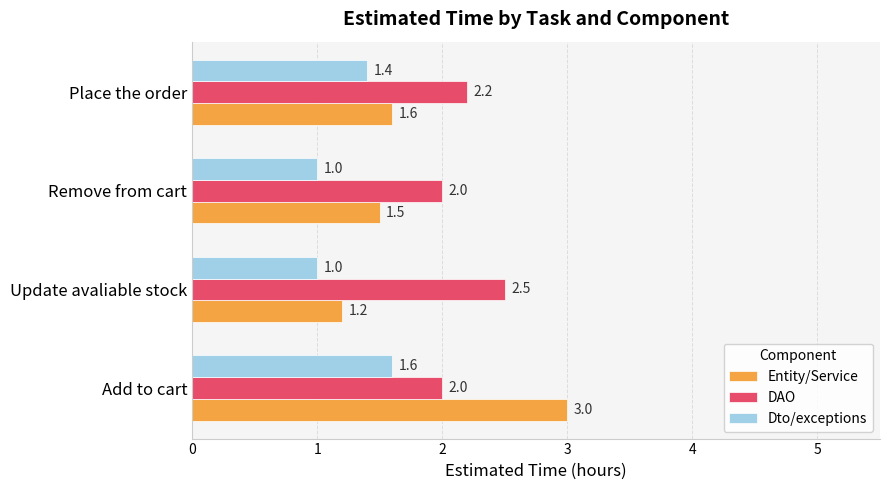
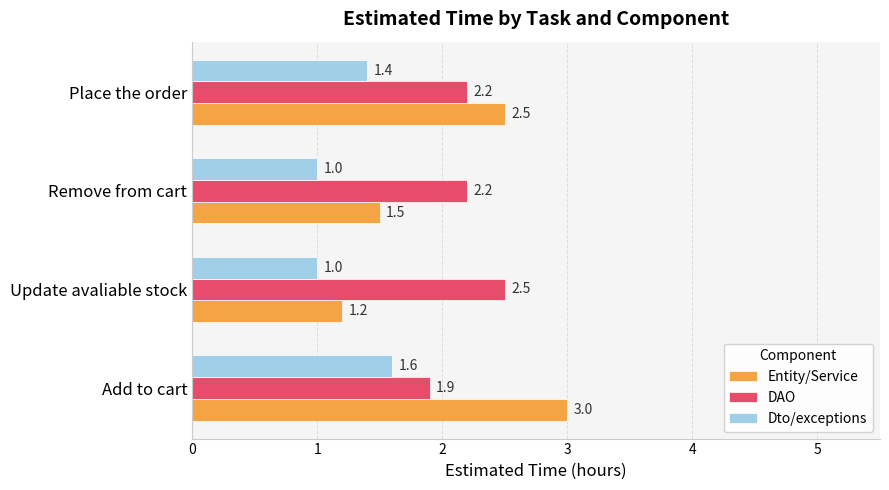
  {
    "Entity/Service": {
-     "Place the order": 1.6,
+     "Place the order": 2.5,
      "Remove from cart": 1.5,
      "Update avaliable stock": 1.2,
      "Add to cart": 3.0
    },
    "DAO": {
      "Place the order": 2.2,
-     "Remove from cart": 2.0,
+     "Remove from cart": 2.2,
      "Update avaliable stock": 2.5,
-     "Add to cart": 2.0
+     "Add to cart": 1.9
    },
    "Dto/exceptions": {
      "Place the order": 1.4,
      "Remove from cart": 1.0,
      "Update avaliable stock": 1.0,
      "Add to cart": 1.6
    }
  }
